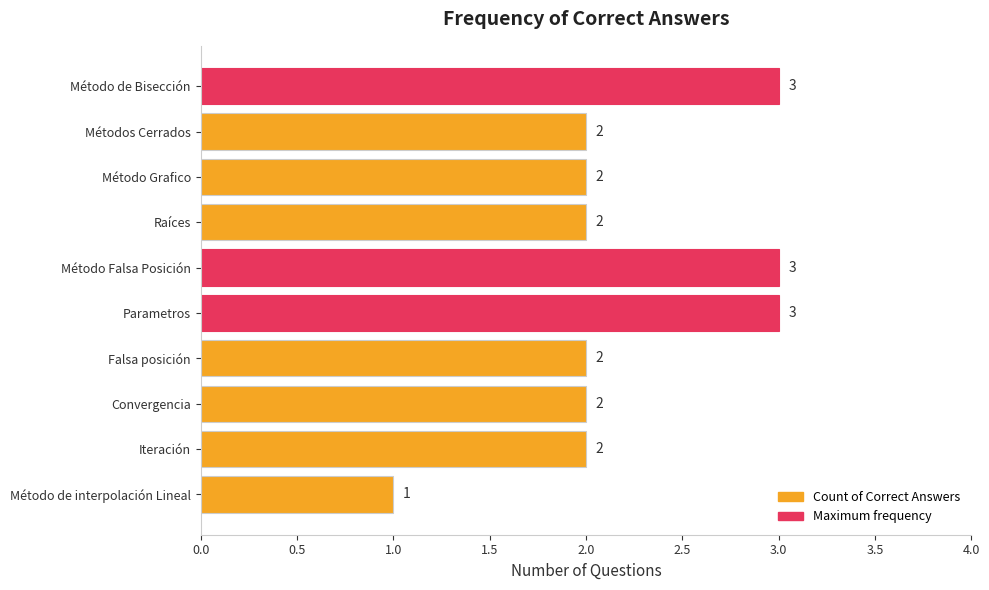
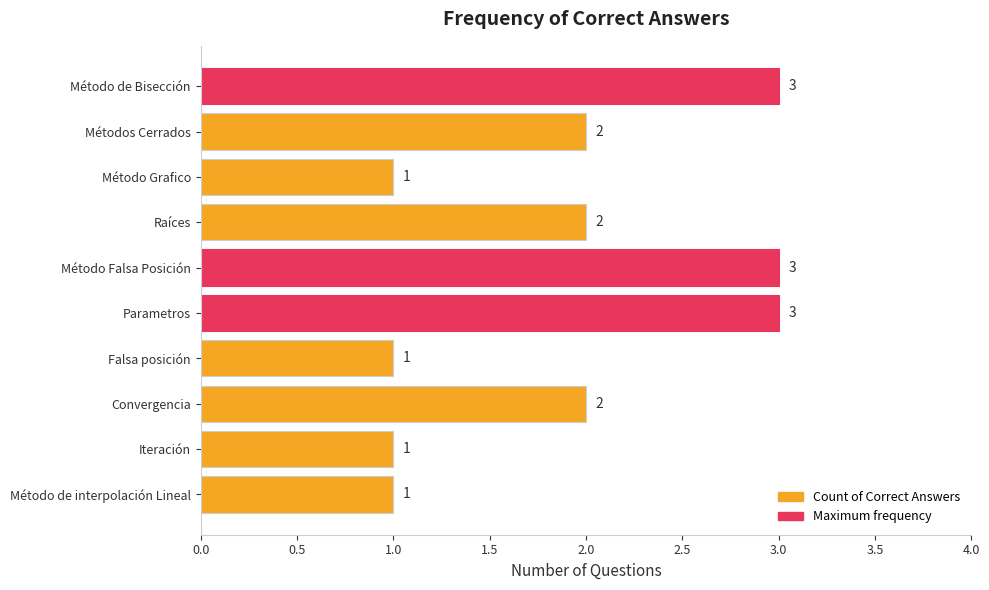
  {
    "Método de Bisección": 3,
    "Métodos Cerrados": 2,
-   "Método Grafico": 2,
+   "Método Grafico": 1,
    "Raíces": 2,
    "Método Falsa Posición": 3,
    "Parametros": 3,
-   "Falsa posición": 2,
+   "Falsa posición": 1,
    "Convergencia": 2,
-   "Iteración": 2,
+   "Iteración": 1,
    "Método de interpolación Lineal": 1
  }
